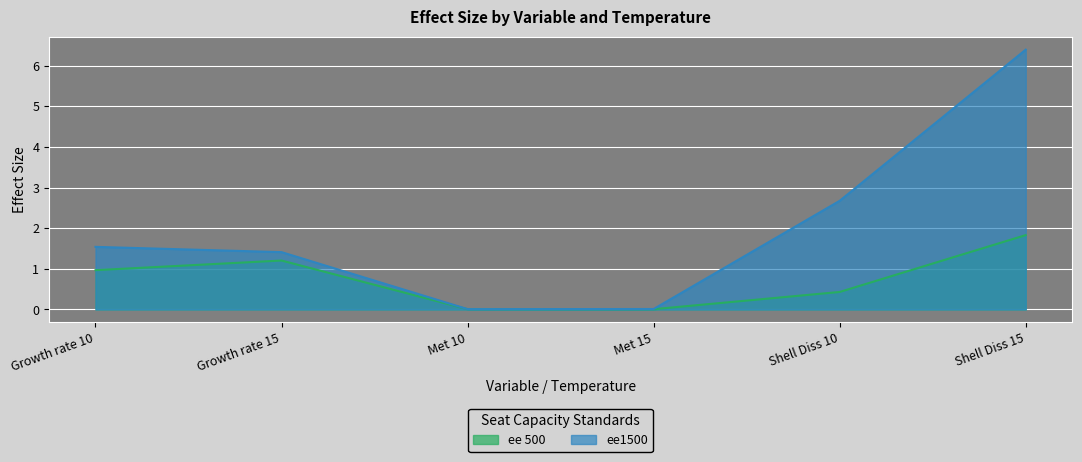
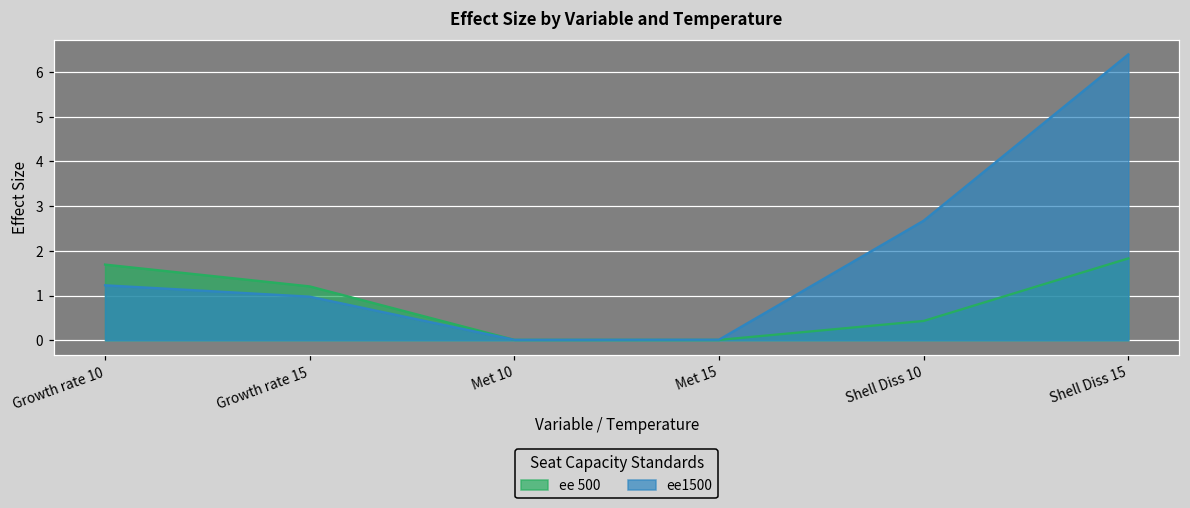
  {
    "ee 500": {
-     "Growth rate 10": 1.0,
+     "Growth rate 10": 1.7,
      "Growth rate 15": 1.2,
      "Shell Diss 10": 0.4,
      "Shell Diss 15": 1.8
    },
    "ee1500": {
-     "Growth rate 10": 1.5,
-     "Growth rate 15": 1.4,
+     "Growth rate 10": 1.2,
+     "Growth rate 15": 1.0,
      "Shell Diss 10": 2.7,
      "Shell Diss 15": 6.4
    }
  }
